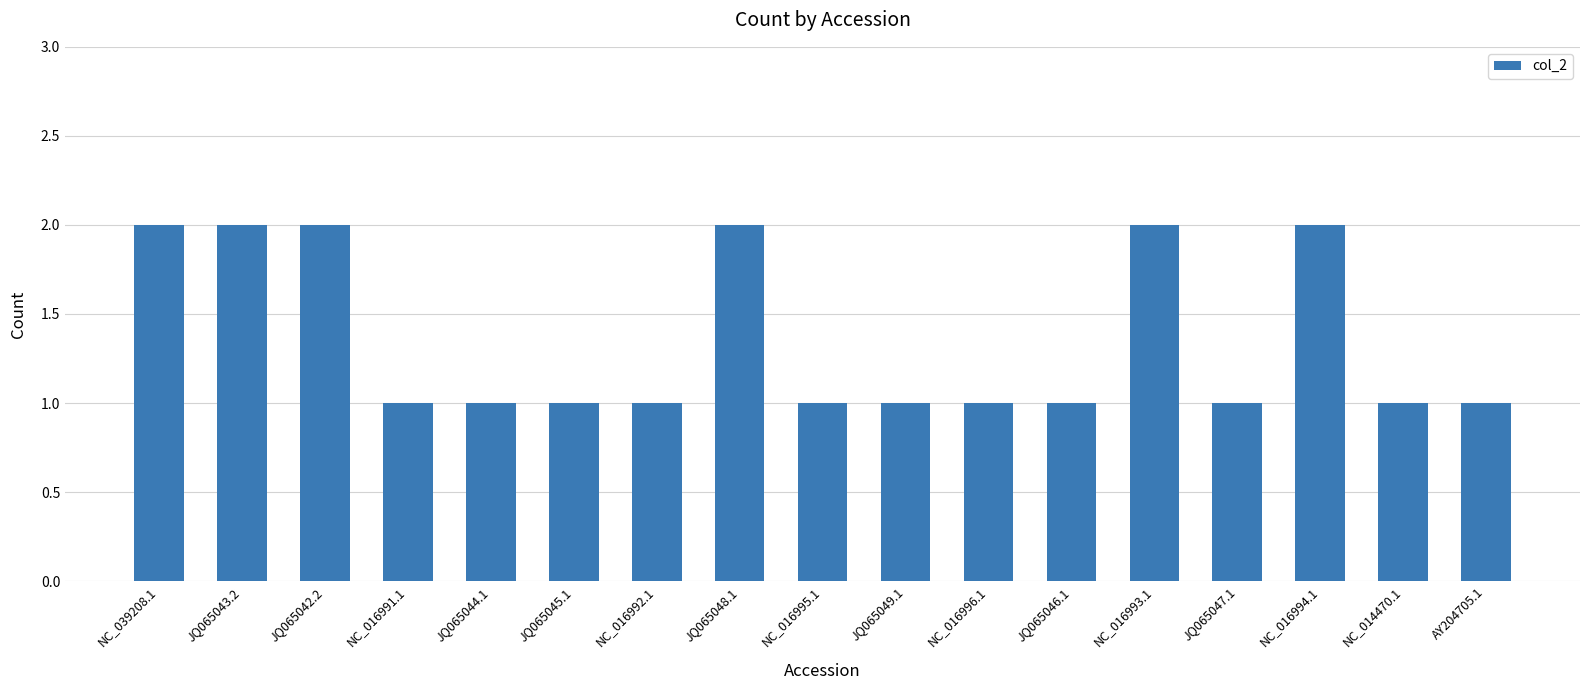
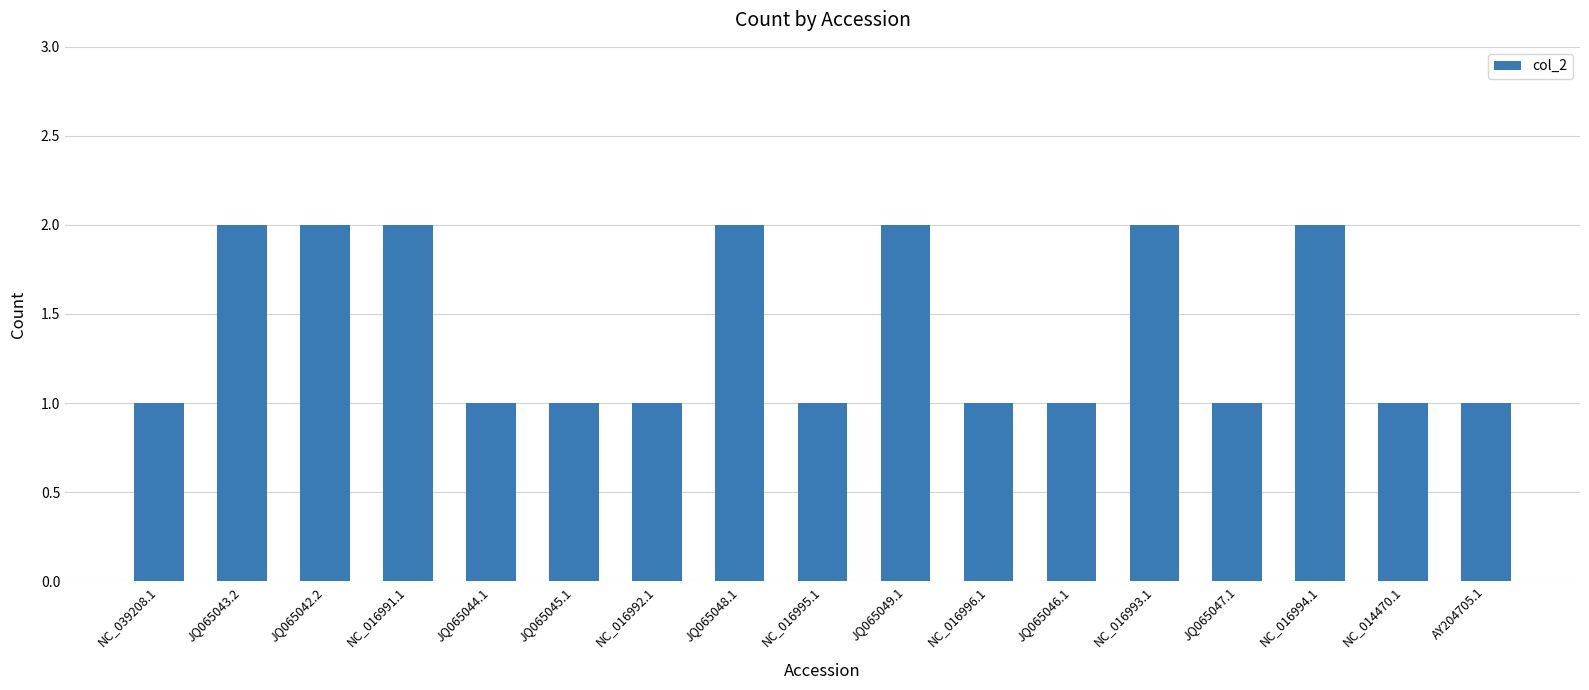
  {
-   "NC_039208.1": 2,
+   "NC_039208.1": 1,
    "JQ065043.2": 2,
    "JQ065042.2": 2,
-   "NC_016991.1": 1,
+   "NC_016991.1": 2,
    "JQ065044.1": 1,
    "JQ065045.1": 1,
    "NC_016992.1": 1,
    "JQ065048.1": 2,
    "NC_016995.1": 1,
-   "JQ065049.1": 1,
+   "JQ065049.1": 2,
    "NC_016996.1": 1,
    "JQ065046.1": 1,
    "NC_016993.1": 2,
    "JQ065047.1": 1,
    "NC_016994.1": 2,
    "NC_014470.1": 1,
    "AY204705.1": 1
  }
